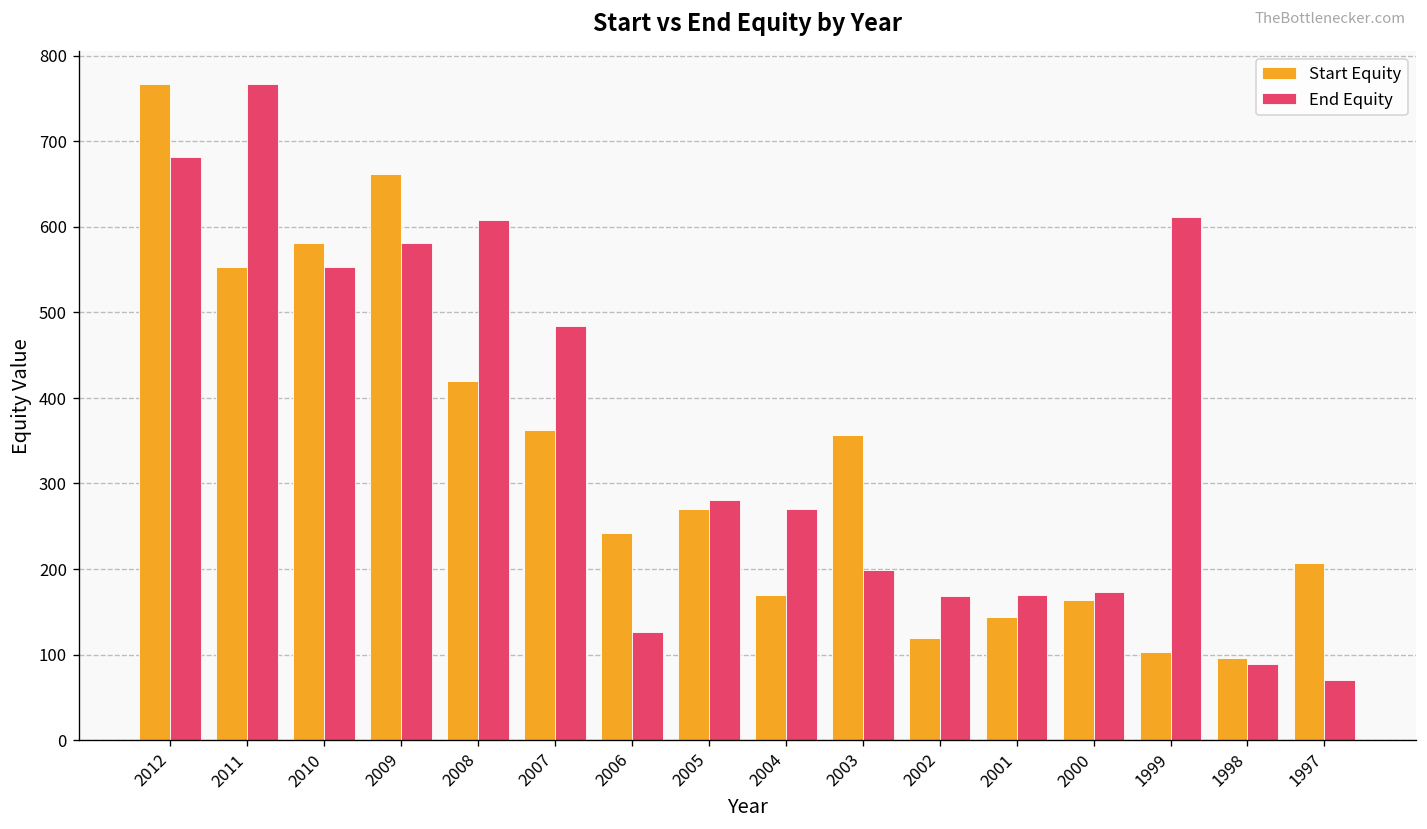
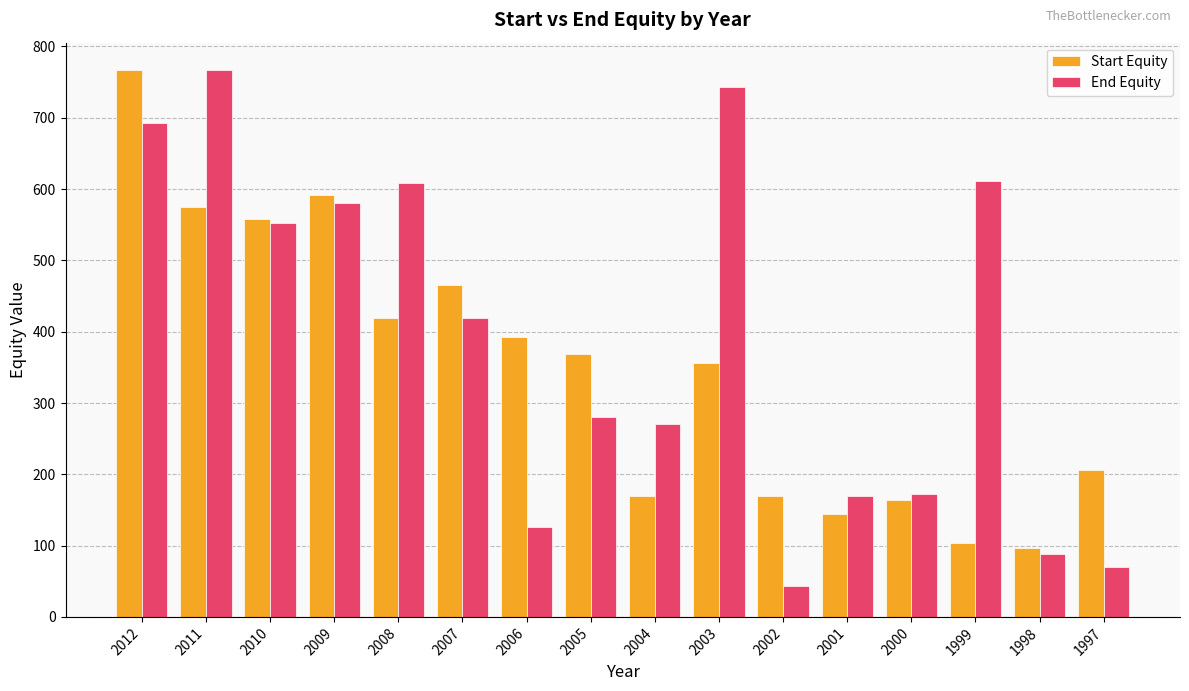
  {
    "Start Equity": {
      "2012": 770,
-     "2011": 550,
-     "2010": 580,
-     "2009": 660,
+     "2011": 570,
+     "2010": 560,
+     "2009": 590,
      "2008": 420,
-     "2007": 360,
-     "2006": 240,
-     "2005": 270,
+     "2007": 460,
+     "2006": 390,
+     "2005": 370,
      "2004": 170,
      "2003": 360,
-     "2002": 120,
+     "2002": 170,
      "2001": 140,
      "2000": 160,
      "1999": 100,
      "1998": 100,
      "1997": 210
    },
    "End Equity": {
-     "2012": 680,
+     "2012": 690,
      "2011": 770,
      "2010": 550,
      "2009": 580,
      "2008": 610,
-     "2007": 480,
+     "2007": 420,
      "2006": 130,
      "2005": 280,
      "2004": 270,
-     "2003": 200,
-     "2002": 170,
+     "2003": 740,
+     "2002": 40,
      "2001": 170,
      "2000": 170,
      "1999": 610,
      "1998": 90,
      "1997": 70
    }
  }
